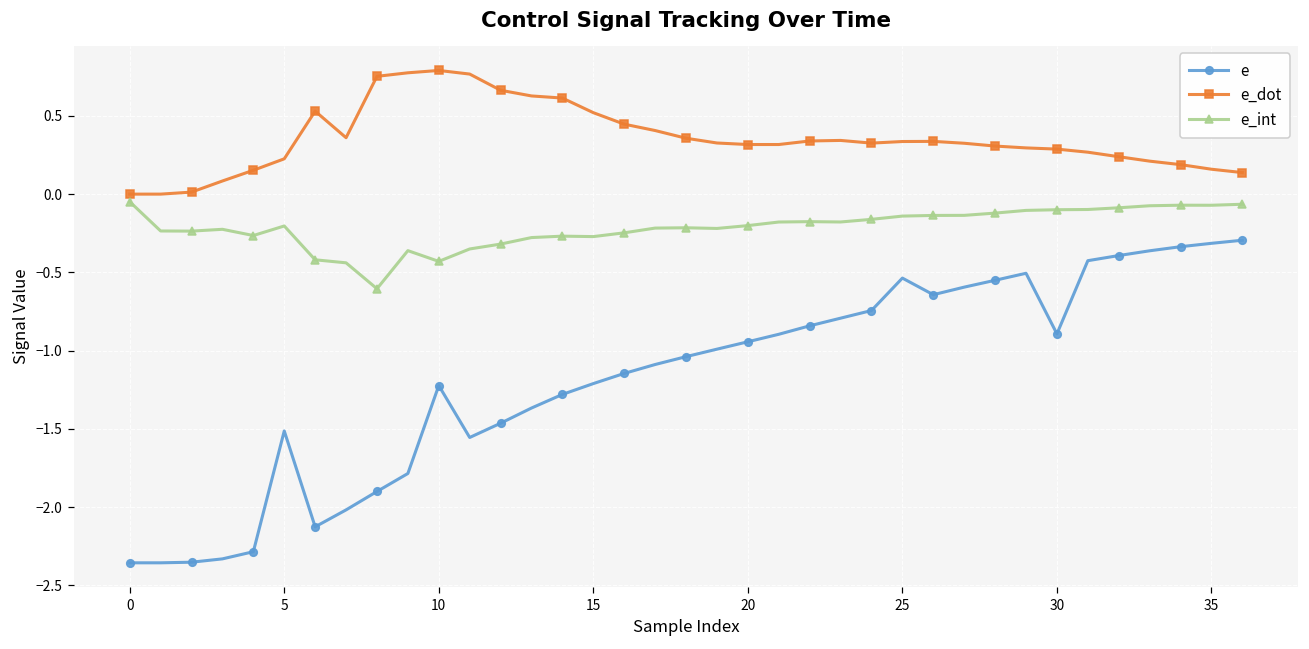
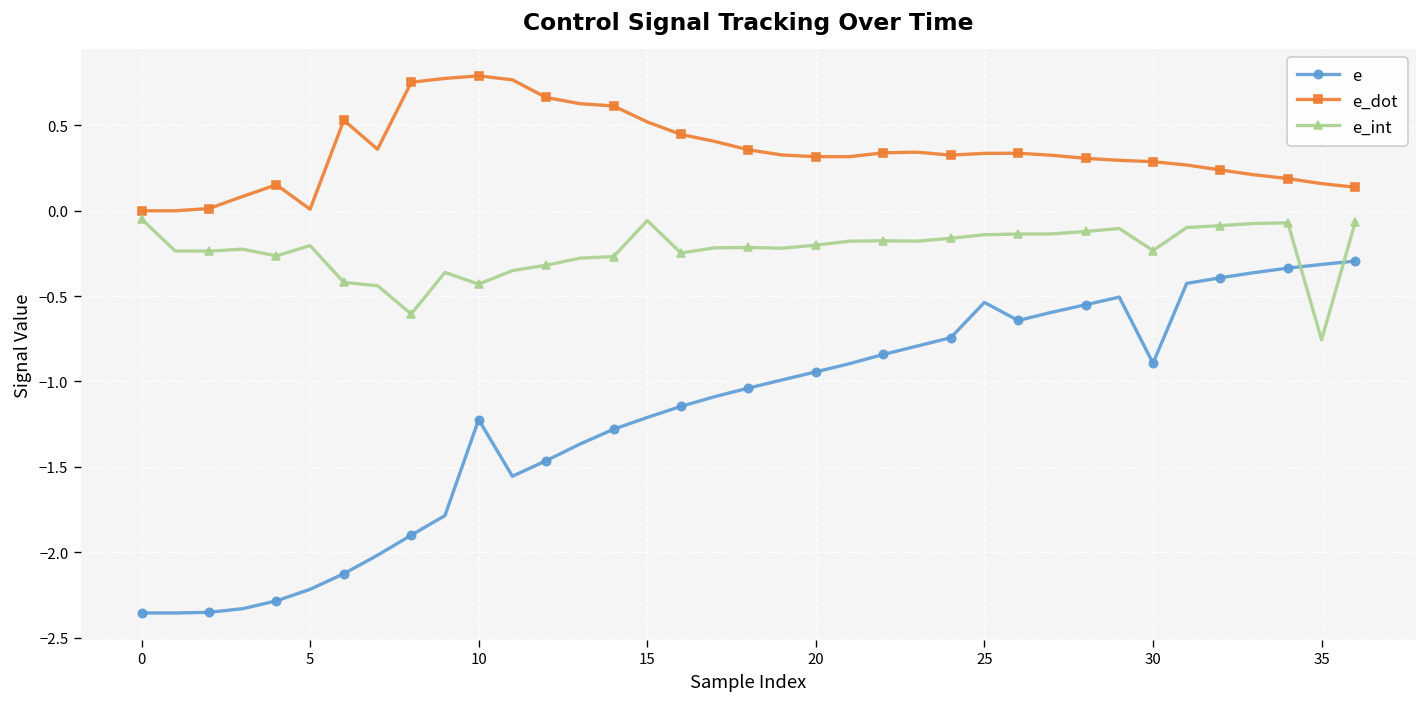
  {
    "e": {
      "0": -2.36,
-     "5": -1.51,
+     "5": -2.22,
      "10": -1.22,
      "15": -1.21,
      "20": -0.94,
      "25": -0.54,
      "30": -0.89,
      "35": -0.31
    },
    "e_dot": {
      "0": 0.00,
-     "5": 0.23,
+     "5": 0.01,
      "10": 0.79,
      "15": 0.52,
      "20": 0.32,
      "25": 0.34,
      "30": 0.29,
      "35": 0.16
    },
    "e_int": {
      "0": -0.05,
      "5": -0.20,
      "10": -0.43,
-     "15": -0.27,
+     "15": -0.06,
      "20": -0.20,
      "25": -0.14,
-     "30": -0.10,
-     "35": -0.07
+     "30": -0.23,
+     "35": -0.76
    }
  }
